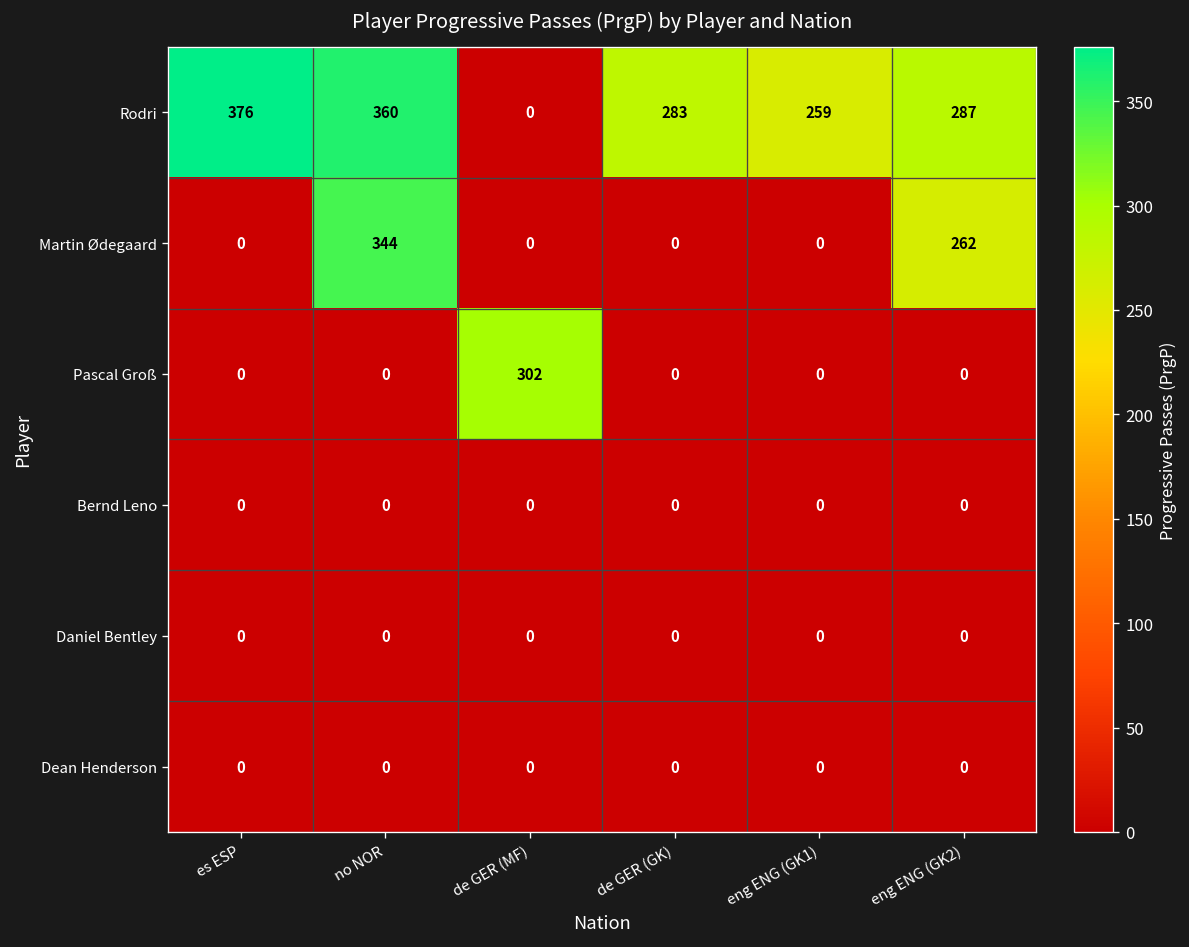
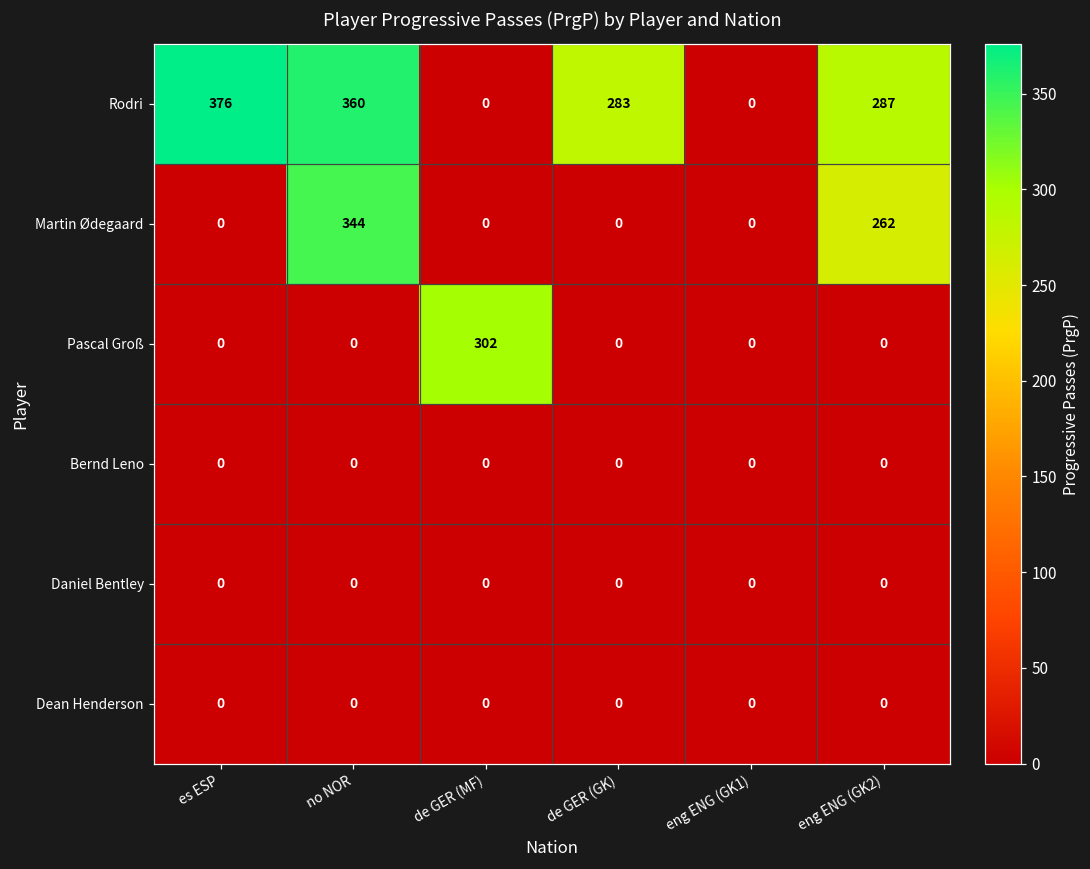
  {
    "Rodri": {
      "es ESP": 376,
      "no NOR": 360,
      "de GER (MF)": 0,
      "de GER (GK)": 283,
-     "eng ENG (GK1)": 259,
+     "eng ENG (GK1)": 0,
      "eng ENG (GK2)": 287
    },
    "Martin Ødegaard": {
      "es ESP": 0,
      "no NOR": 344,
      "de GER (MF)": 0,
      "de GER (GK)": 0,
      "eng ENG (GK1)": 0,
      "eng ENG (GK2)": 262
    },
    "Pascal Groß": {
      "es ESP": 0,
      "no NOR": 0,
      "de GER (MF)": 302,
      "de GER (GK)": 0,
      "eng ENG (GK1)": 0,
      "eng ENG (GK2)": 0
    },
    "Bernd Leno": {
      "es ESP": 0,
      "no NOR": 0,
      "de GER (MF)": 0,
      "de GER (GK)": 0,
      "eng ENG (GK1)": 0,
      "eng ENG (GK2)": 0
    },
    "Daniel Bentley": {
      "es ESP": 0,
      "no NOR": 0,
      "de GER (MF)": 0,
      "de GER (GK)": 0,
      "eng ENG (GK1)": 0,
      "eng ENG (GK2)": 0
    },
    "Dean Henderson": {
      "es ESP": 0,
      "no NOR": 0,
      "de GER (MF)": 0,
      "de GER (GK)": 0,
      "eng ENG (GK1)": 0,
      "eng ENG (GK2)": 0
    }
  }
